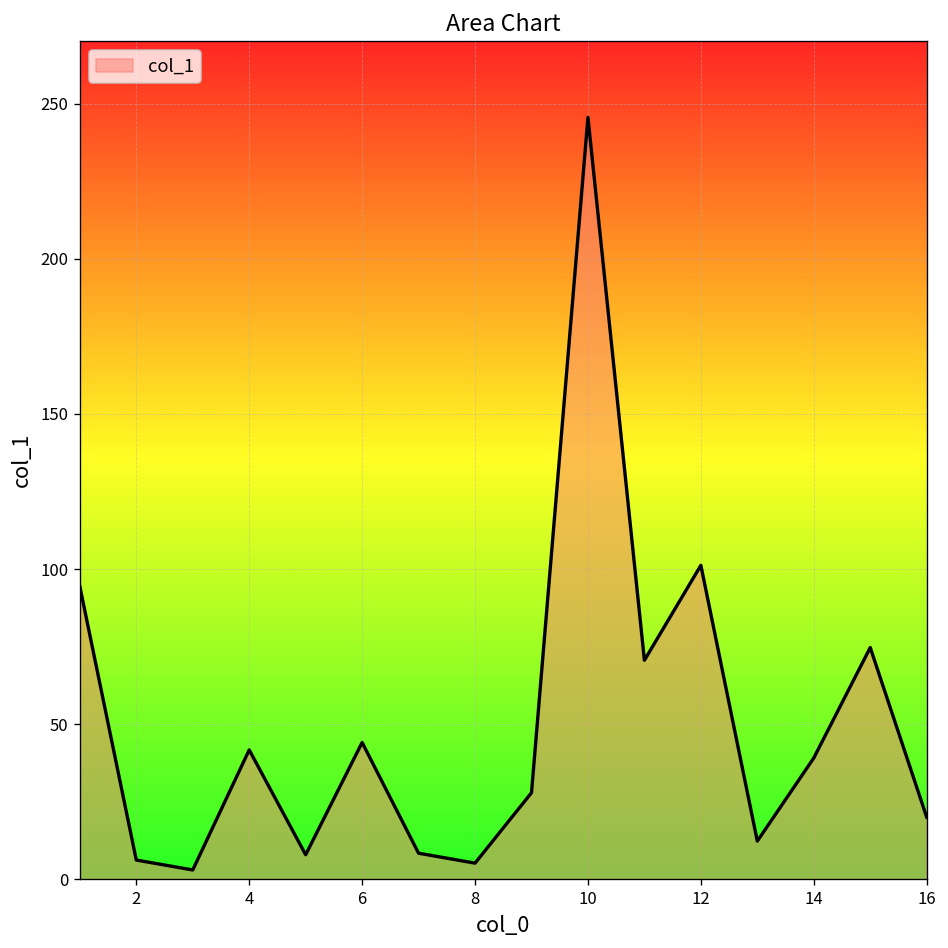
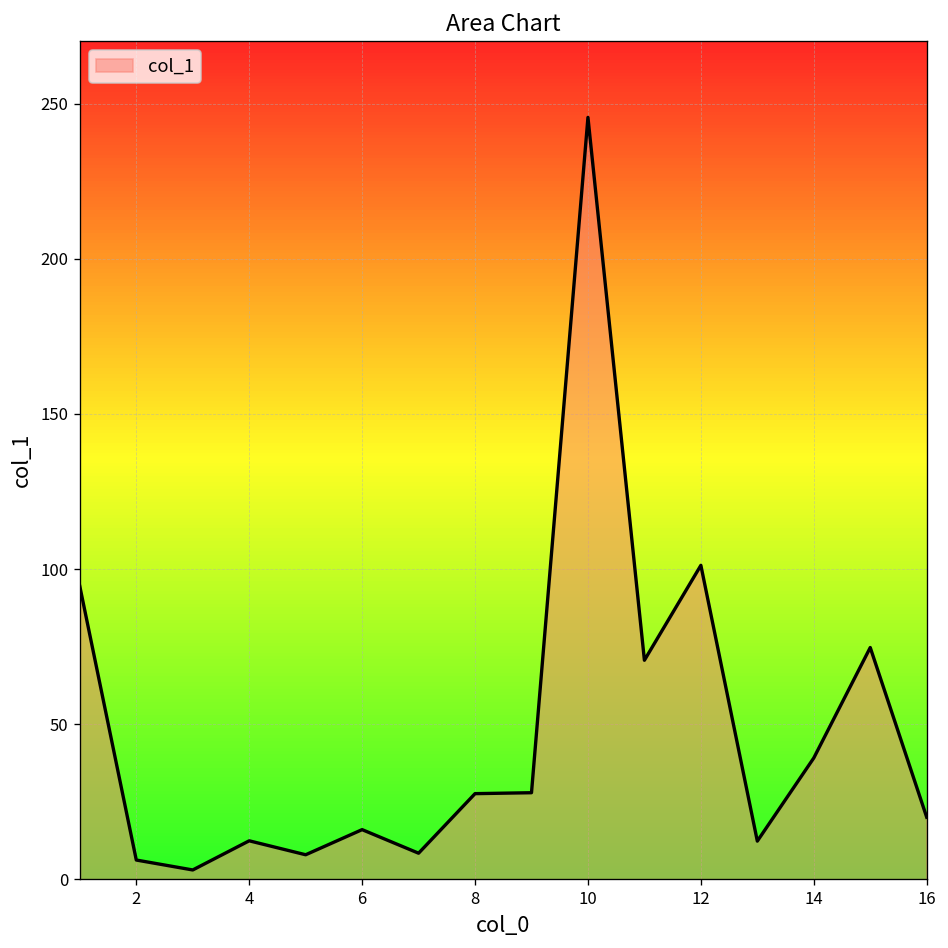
  {
    "2": 6,
-   "4": 42,
-   "6": 44,
-   "8": 5,
+   "4": 12,
+   "6": 16,
+   "8": 28,
    "10": 246,
    "12": 101,
    "14": 39,
    "16": 20
  }
